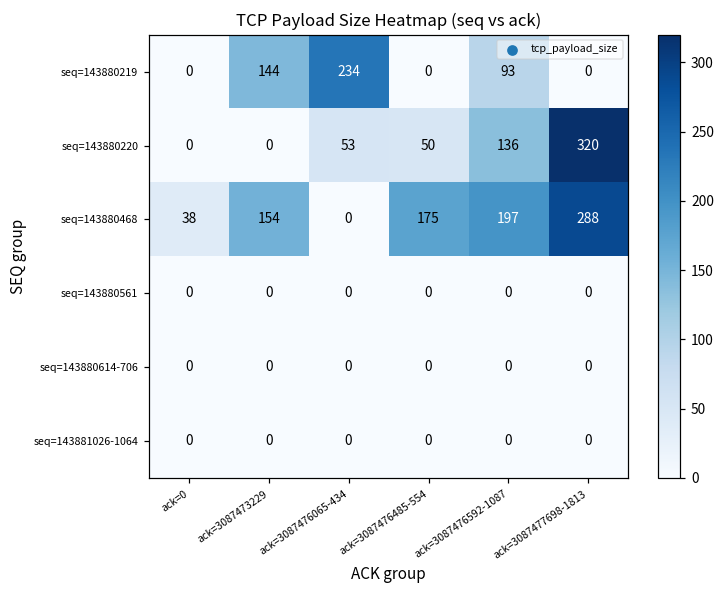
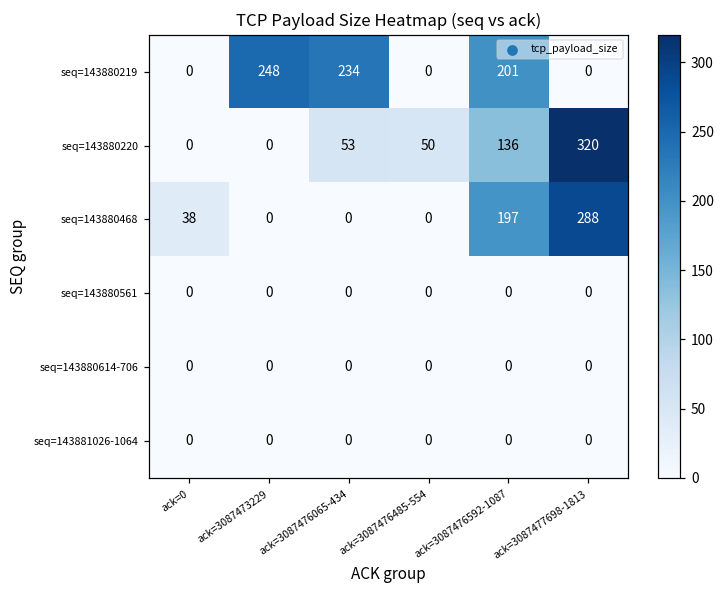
  {
    "seq=143880219": {
      "ack=0": 0,
-     "ack=3087473229": 144,
+     "ack=3087473229": 248,
      "ack=3087476065-434": 234,
      "ack=3087476485-554": 0,
-     "ack=3087476592-1087": 93,
+     "ack=3087476592-1087": 201,
      "ack=3087477698-1813": 0
    },
    "seq=143880220": {
      "ack=0": 0,
      "ack=3087473229": 0,
      "ack=3087476065-434": 53,
      "ack=3087476485-554": 50,
      "ack=3087476592-1087": 136,
      "ack=3087477698-1813": 320
    },
    "seq=143880468": {
      "ack=0": 38,
-     "ack=3087473229": 154,
+     "ack=3087473229": 0,
      "ack=3087476065-434": 0,
-     "ack=3087476485-554": 175,
+     "ack=3087476485-554": 0,
      "ack=3087476592-1087": 197,
      "ack=3087477698-1813": 288
    },
    "seq=143880561": {
      "ack=0": 0,
      "ack=3087473229": 0,
      "ack=3087476065-434": 0,
      "ack=3087476485-554": 0,
      "ack=3087476592-1087": 0,
      "ack=3087477698-1813": 0
    },
    "seq=143880614-706": {
      "ack=0": 0,
      "ack=3087473229": 0,
      "ack=3087476065-434": 0,
      "ack=3087476485-554": 0,
      "ack=3087476592-1087": 0,
      "ack=3087477698-1813": 0
    },
    "seq=143881026-1064": {
      "ack=0": 0,
      "ack=3087473229": 0,
      "ack=3087476065-434": 0,
      "ack=3087476485-554": 0,
      "ack=3087476592-1087": 0,
      "ack=3087477698-1813": 0
    }
  }
